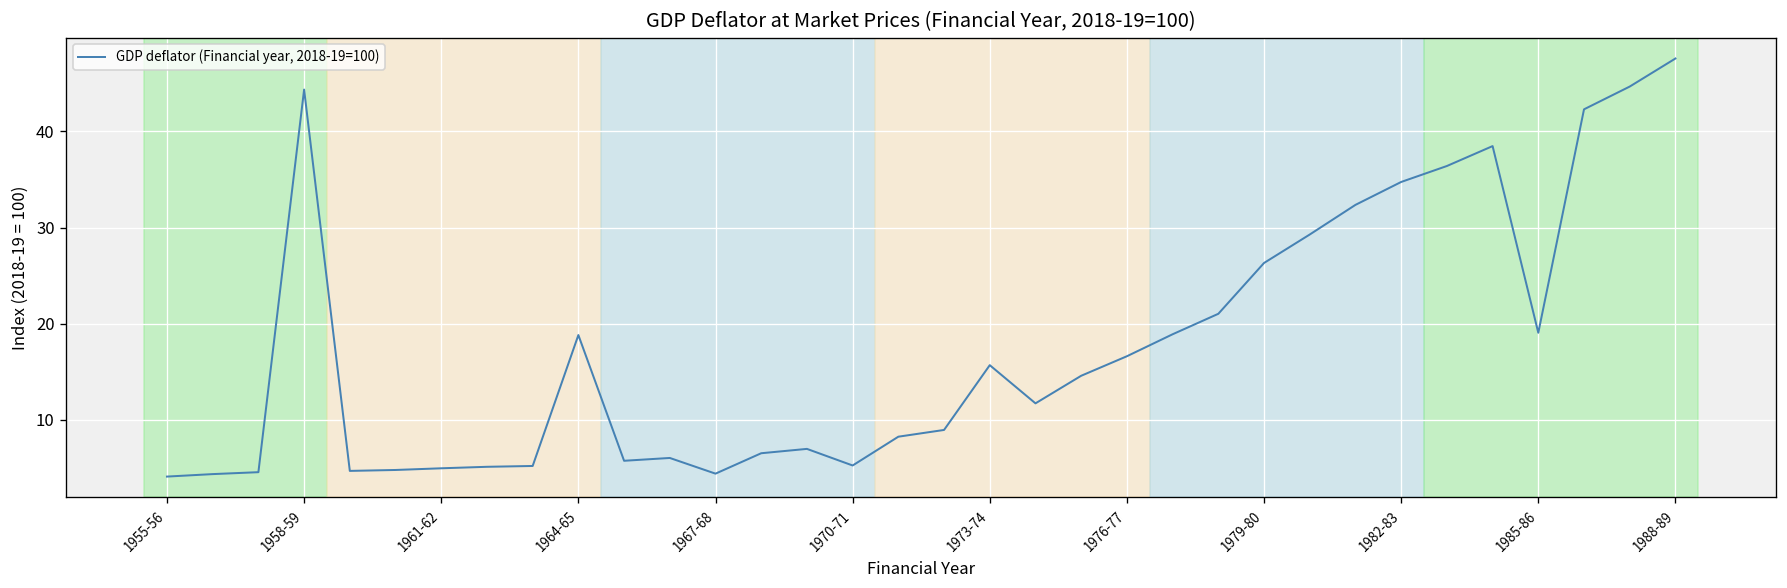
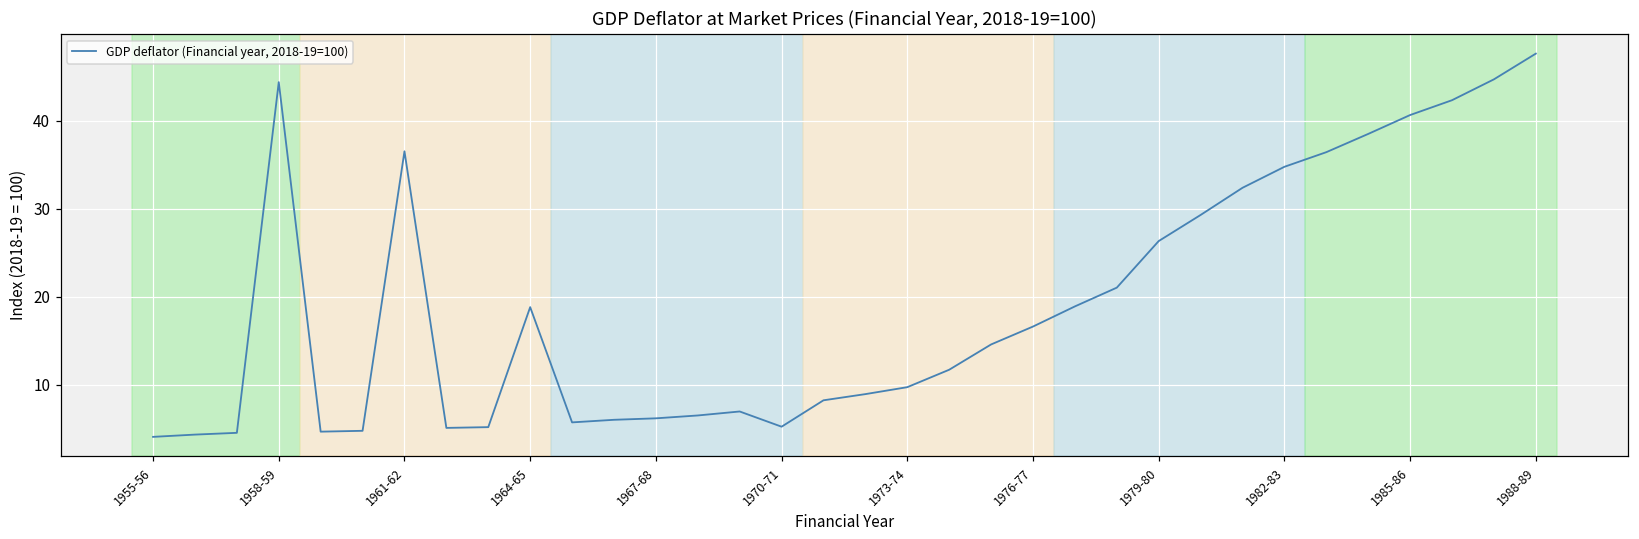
  {
    "1955-56": 4,
    "1958-59": 44,
-   "1961-62": 5,
+   "1961-62": 37,
    "1964-65": 19,
-   "1967-68": 4,
+   "1967-68": 6,
    "1970-71": 5,
-   "1973-74": 16,
+   "1973-74": 10,
    "1976-77": 17,
    "1979-80": 26,
    "1982-83": 35,
-   "1985-86": 19,
+   "1985-86": 41,
    "1988-89": 48
  }
